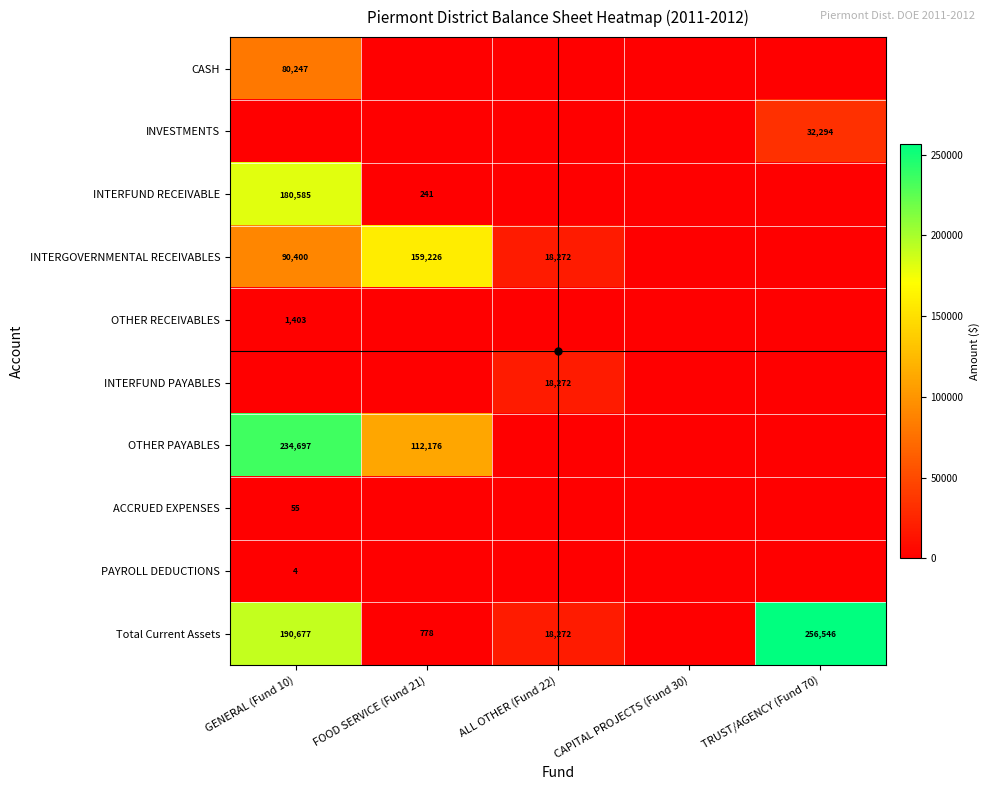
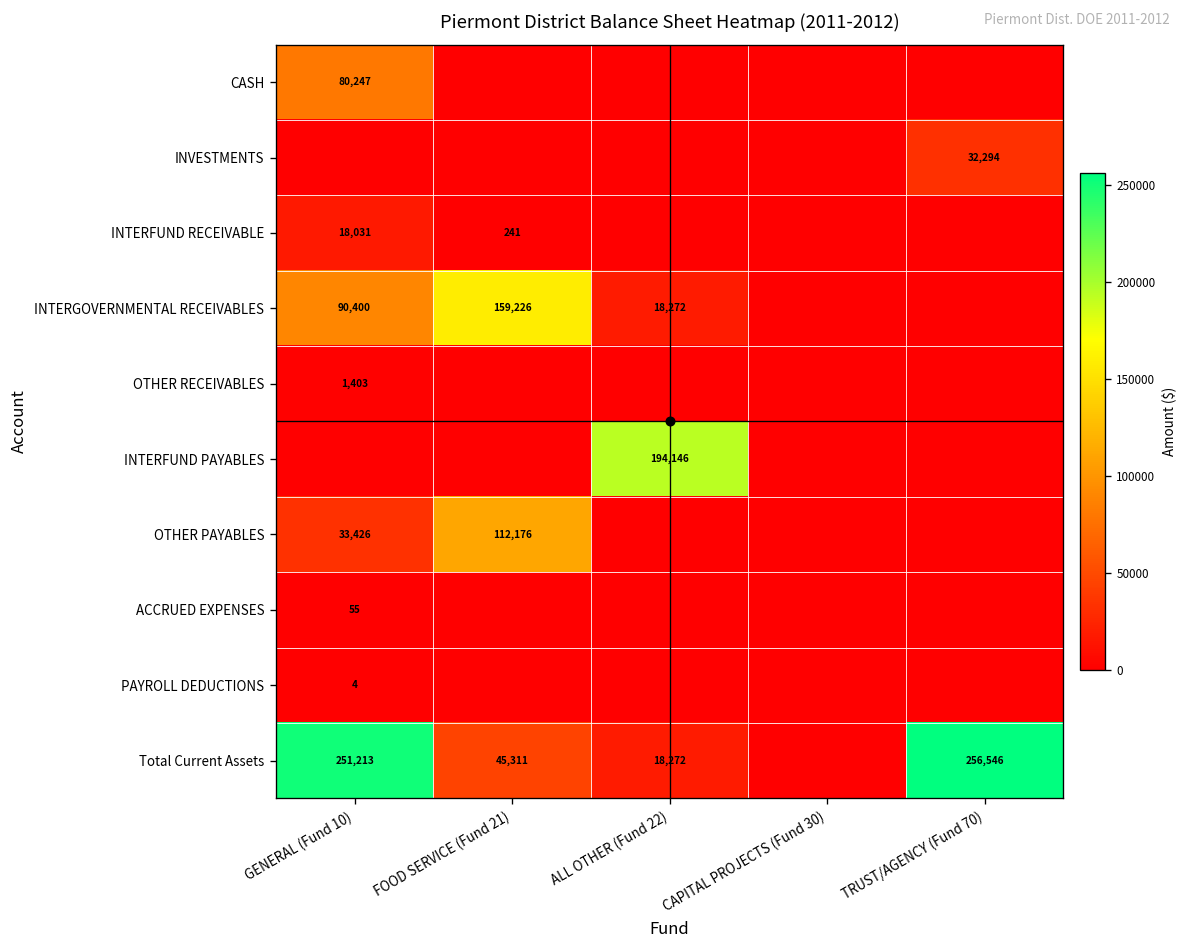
  {
    "CASH": {
      "GENERAL (Fund 10)": "80,247"
    },
    "INVESTMENTS": {
      "TRUST/AGENCY (Fund 70)": "32,294"
    },
    "INTERFUND RECEIVABLE": {
-     "GENERAL (Fund 10)": "180,585",
+     "GENERAL (Fund 10)": "18,031",
      "FOOD SERVICE (Fund 21)": "241"
    },
    "INTERGOVERNMENTAL RECEIVABLES": {
      "GENERAL (Fund 10)": "90,400",
      "FOOD SERVICE (Fund 21)": "159,226",
      "ALL OTHER (Fund 22)": "18,272"
    },
    "OTHER RECEIVABLES": {
      "GENERAL (Fund 10)": "1,403"
    },
    "INTERFUND PAYABLES": {
-     "ALL OTHER (Fund 22)": "18,272"
+     "ALL OTHER (Fund 22)": "194,146"
    },
    "OTHER PAYABLES": {
-     "GENERAL (Fund 10)": "234,697",
+     "GENERAL (Fund 10)": "33,426",
      "FOOD SERVICE (Fund 21)": "112,176"
    },
    "ACCRUED EXPENSES": {
      "GENERAL (Fund 10)": "55"
    },
    "PAYROLL DEDUCTIONS": {
      "GENERAL (Fund 10)": "4"
    },
    "Total Current Assets": {
-     "GENERAL (Fund 10)": "190,677",
-     "FOOD SERVICE (Fund 21)": "778",
+     "GENERAL (Fund 10)": "251,213",
+     "FOOD SERVICE (Fund 21)": "45,311",
      "ALL OTHER (Fund 22)": "18,272",
      "TRUST/AGENCY (Fund 70)": "256,546"
    }
  }
